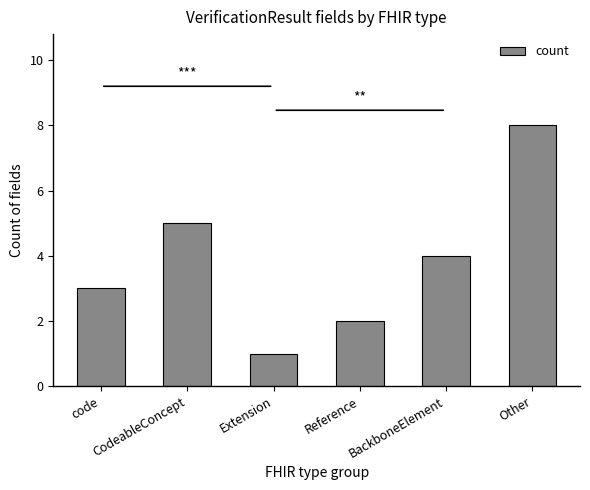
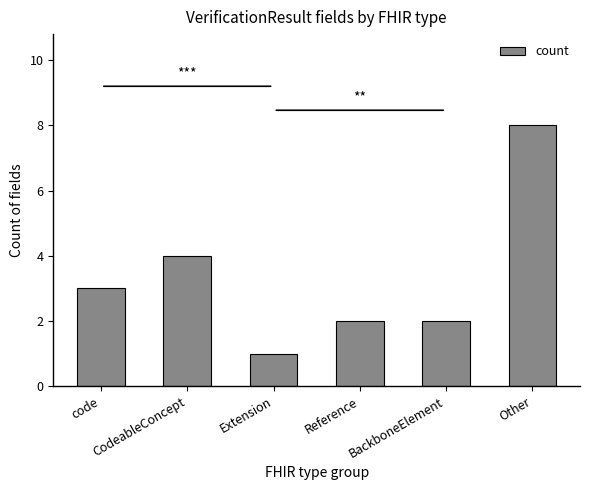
  {
    "code": 3,
-   "CodeableConcept": 5,
+   "CodeableConcept": 4,
    "Extension": 1,
    "Reference": 2,
-   "BackboneElement": 4,
+   "BackboneElement": 2,
    "Other": 8
  }
